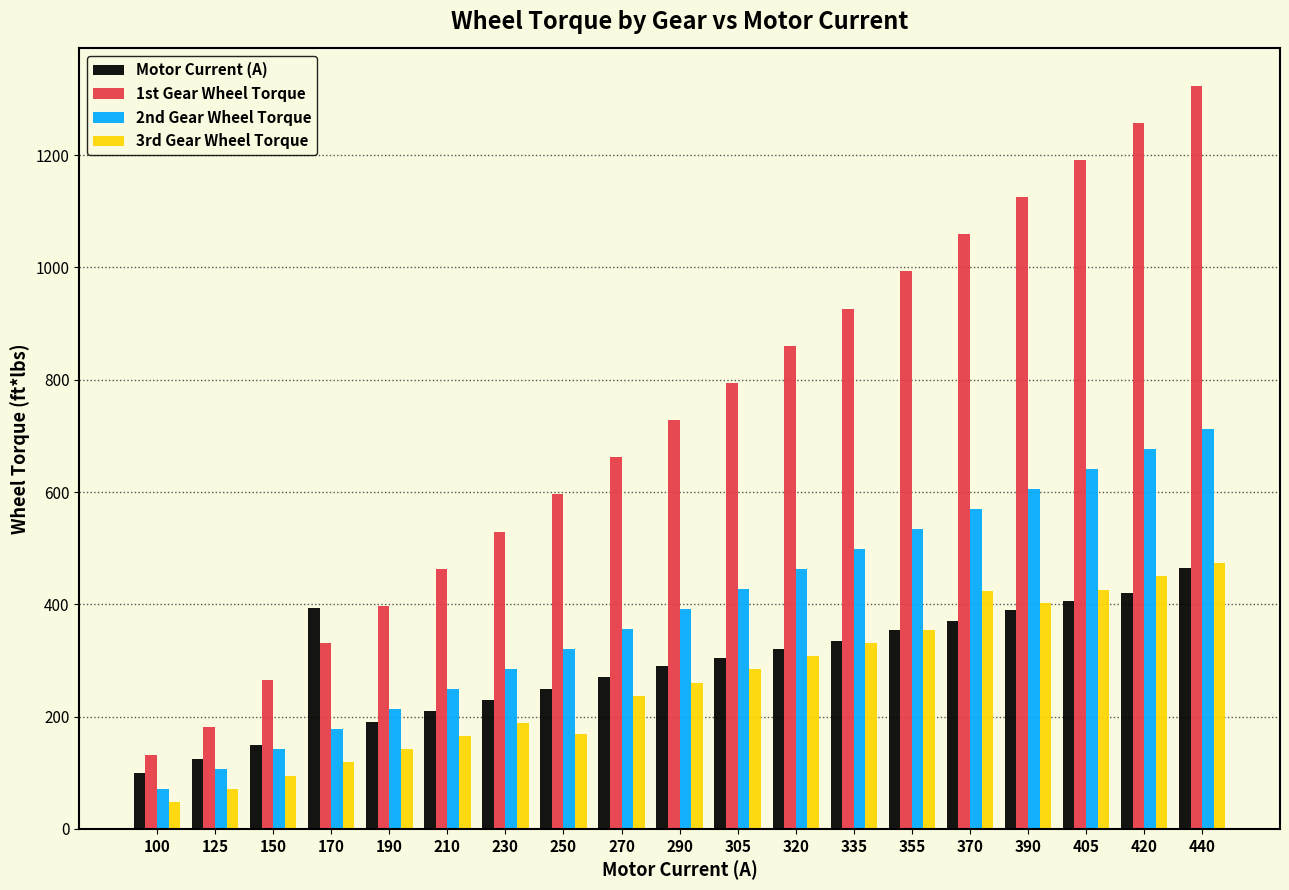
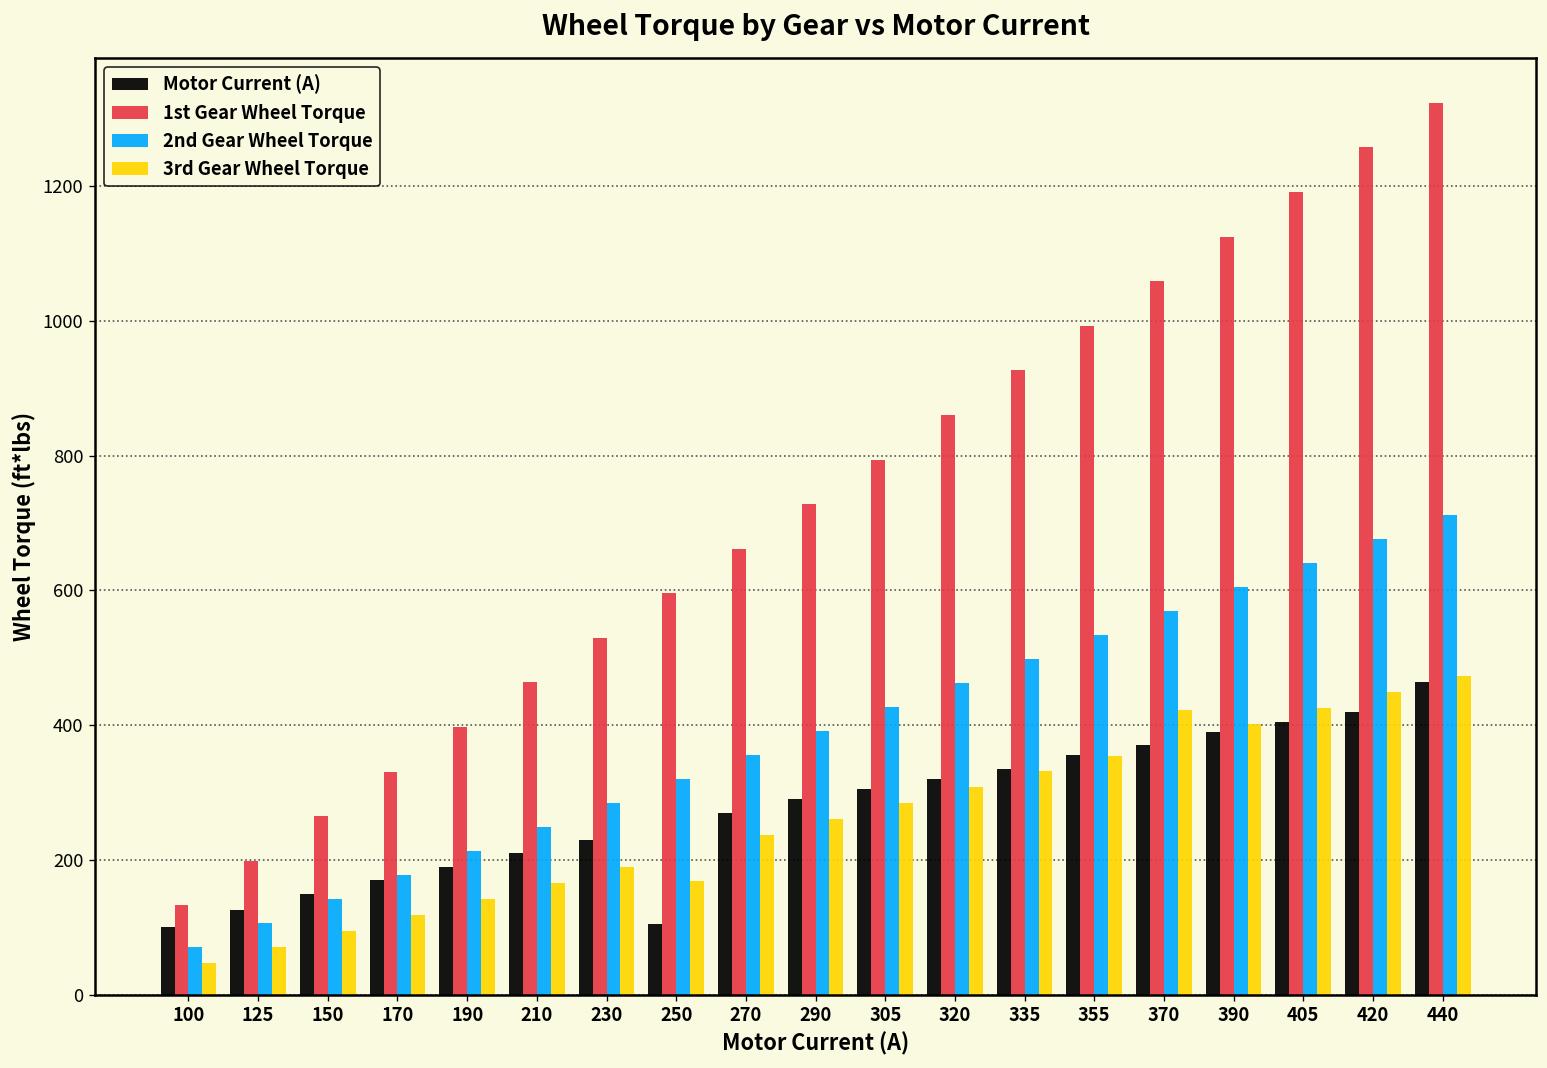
  {
    "Motor Current (A)": {
      "100": 100,
      "125": 130,
      "150": 150,
-     "170": 390,
+     "170": 170,
      "190": 190,
      "210": 210,
      "230": 230,
-     "250": 250,
+     "250": 110,
      "270": 270,
      "290": 290,
      "305": 310,
      "320": 320,
      "335": 340,
      "355": 360,
      "370": 370,
      "390": 390,
      "405": 410,
      "420": 420,
      "440": 460
    },
    "1st Gear Wheel Torque": {
      "100": 130,
-     "125": 180,
+     "125": 200,
      "150": 260,
      "170": 330,
      "190": 400,
      "210": 460,
      "230": 530,
      "250": 600,
      "270": 660,
      "290": 730,
      "305": 790,
      "320": 860,
      "335": 930,
      "355": 990,
      "370": 1060,
      "390": 1130,
      "405": 1190,
      "420": 1260,
      "440": 1320
    },
    "2nd Gear Wheel Torque": {
      "100": 70,
      "125": 110,
      "150": 140,
      "170": 180,
      "190": 210,
      "210": 250,
      "230": 280,
      "250": 320,
      "270": 360,
      "290": 390,
      "305": 430,
      "320": 460,
      "335": 500,
      "355": 530,
      "370": 570,
      "390": 600,
      "405": 640,
      "420": 680,
      "440": 710
    },
    "3rd Gear Wheel Torque": {
      "100": 50,
      "125": 70,
      "150": 90,
      "170": 120,
      "190": 140,
      "210": 170,
      "230": 190,
      "250": 170,
      "270": 240,
      "290": 260,
      "305": 280,
      "320": 310,
      "335": 330,
      "355": 350,
      "370": 420,
      "390": 400,
      "405": 430,
      "420": 450,
      "440": 470
    }
  }
